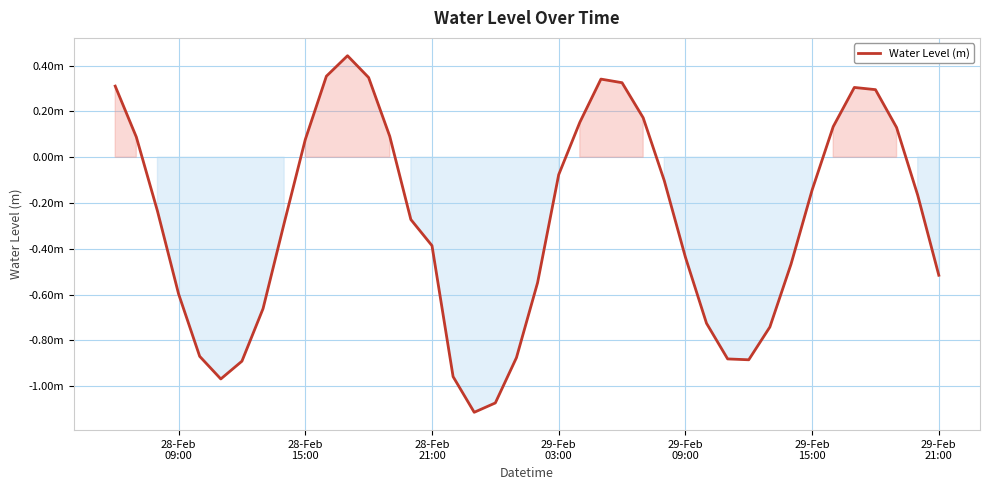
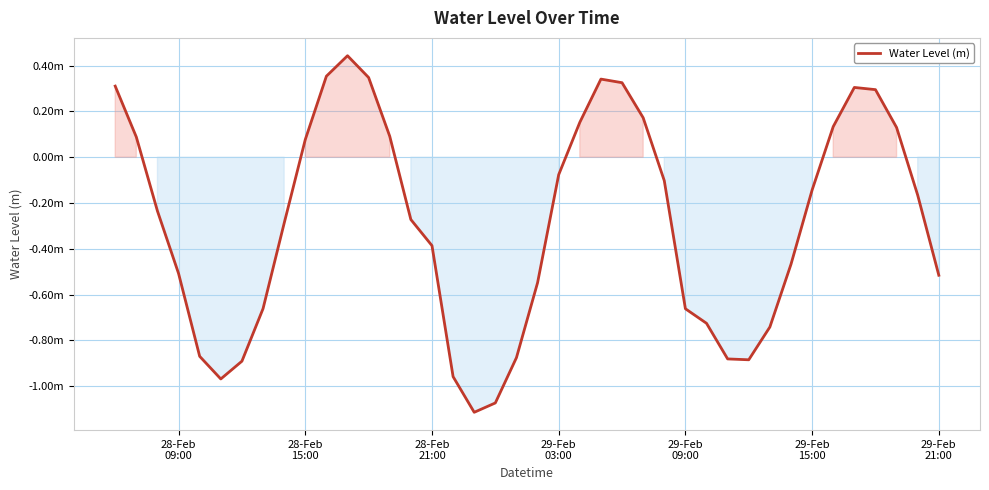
  {
-   "28-Feb 09:00": "-0.60m",
+   "28-Feb 09:00": "-0.51m",
    "28-Feb 15:00": "0.08m",
    "28-Feb 21:00": "-0.39m",
    "29-Feb 03:00": "-0.08m",
-   "29-Feb 09:00": "-0.44m",
+   "29-Feb 09:00": "-0.66m",
    "29-Feb 15:00": "-0.14m",
    "29-Feb 21:00": "-0.52m"
  }
